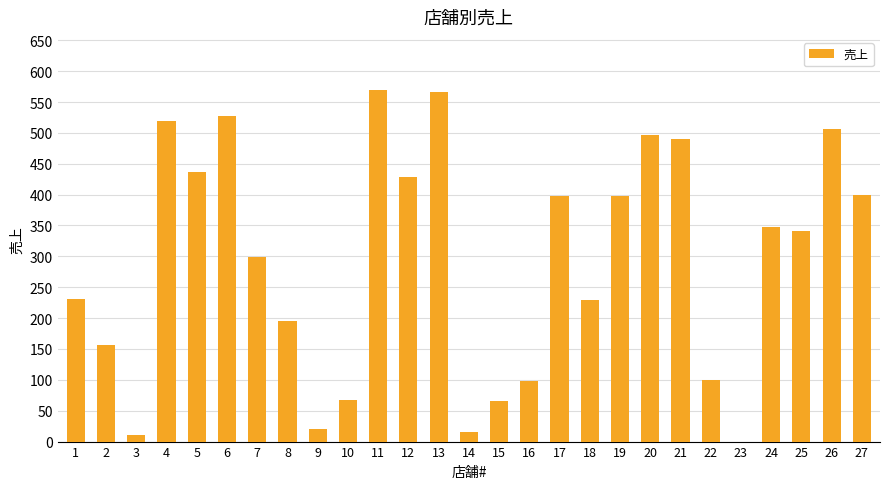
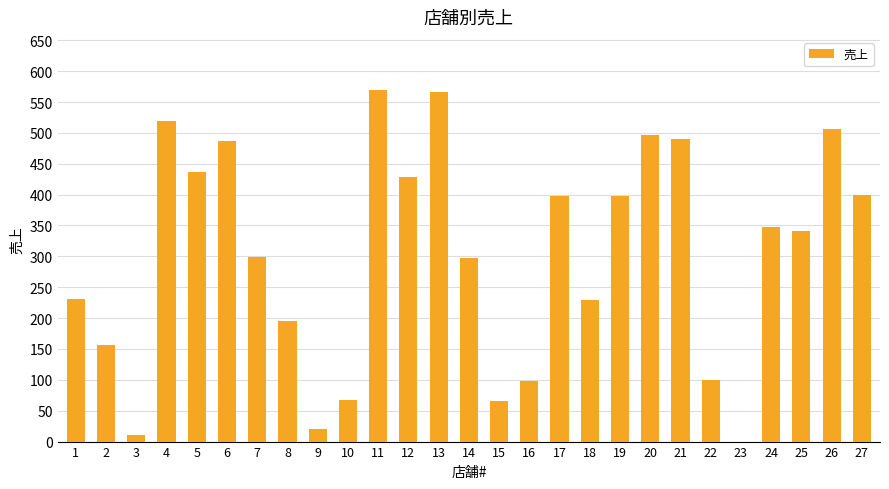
  {
    "1": 230,
    "2": 160,
    "3": 10,
    "4": 520,
    "5": 440,
-   "6": 530,
+   "6": 490,
    "7": 300,
    "8": 200,
    "9": 20,
    "10": 70,
    "11": 570,
    "12": 430,
    "13": 570,
-   "14": 20,
+   "14": 300,
    "15": 70,
    "16": 100,
    "17": 400,
    "18": 230,
    "19": 400,
    "20": 500,
    "21": 490,
    "22": 100,
    "23": 0,
    "24": 350,
    "25": 340,
    "26": 510,
    "27": 400
  }
